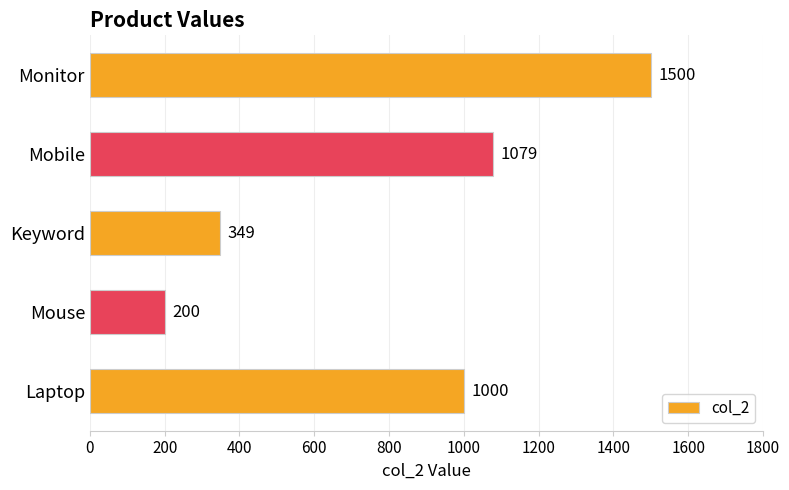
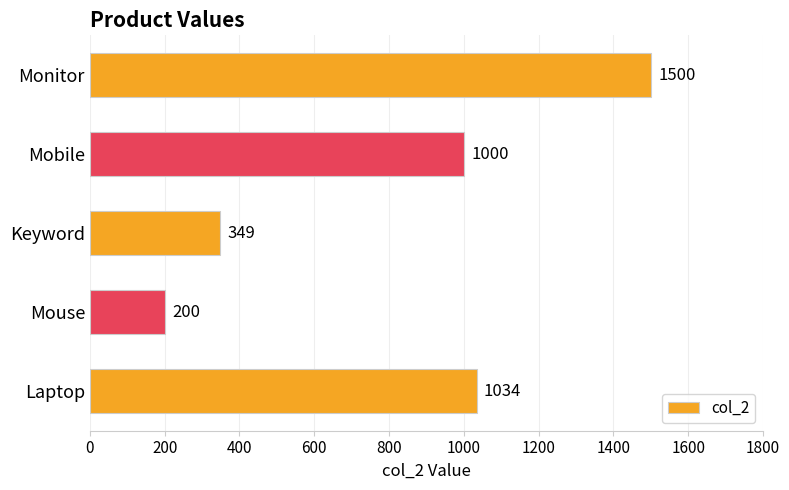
  {
    "Monitor": 1500,
-   "Mobile": 1079,
+   "Mobile": 1000,
    "Keyword": 349,
    "Mouse": 200,
-   "Laptop": 1000
+   "Laptop": 1034
  }
